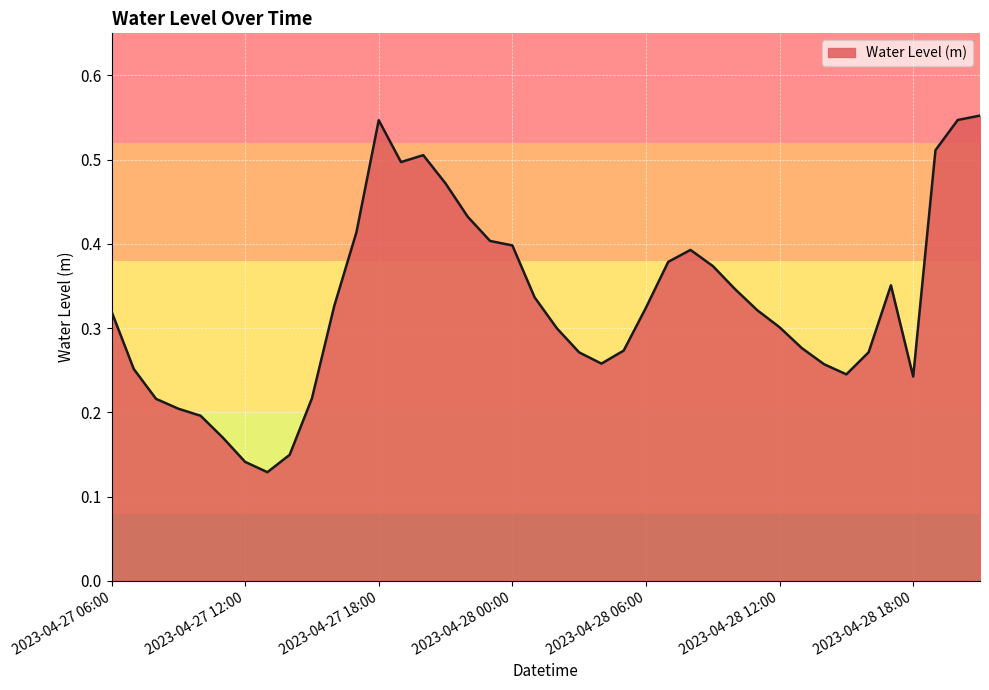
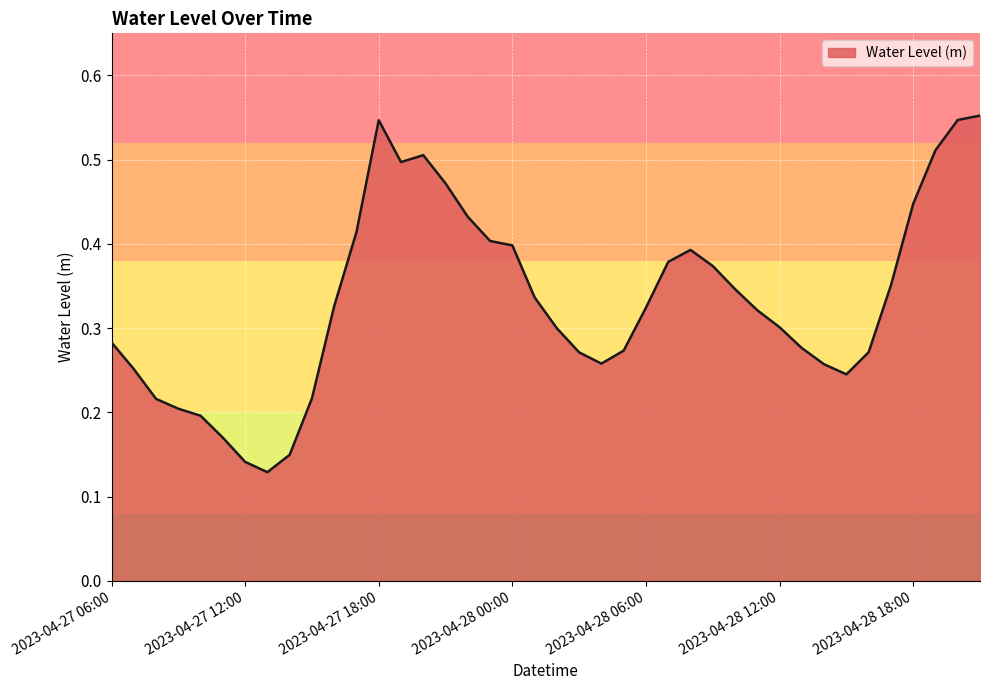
  {
-   "2023-04-27 06:00": 0.32,
+   "2023-04-27 06:00": 0.28,
    "2023-04-27 12:00": 0.14,
    "2023-04-27 18:00": 0.55,
    "2023-04-28 00:00": 0.40,
    "2023-04-28 06:00": 0.32,
    "2023-04-28 12:00": 0.30,
-   "2023-04-28 18:00": 0.24
+   "2023-04-28 18:00": 0.45
  }
